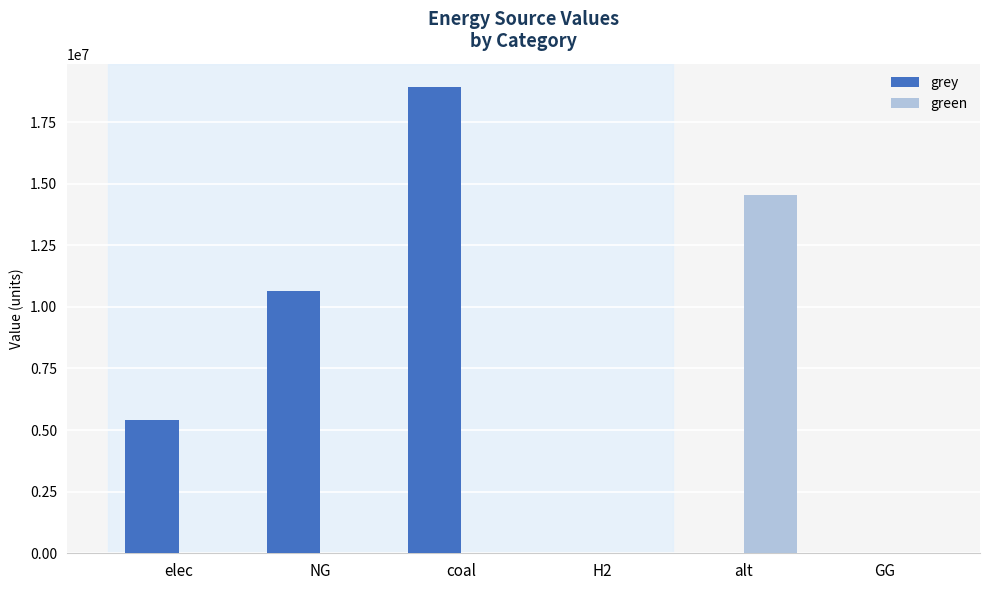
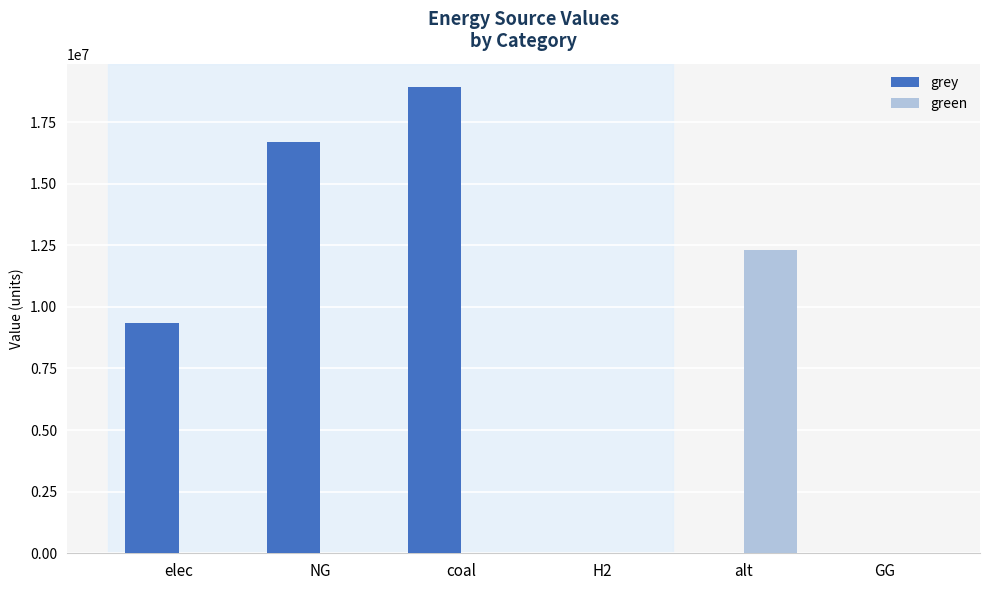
  {
    "grey": {
-     "elec": 5400000,
-     "NG": 10600000,
+     "elec": 9300000,
+     "NG": 16700000,
      "coal": 18900000,
      "H2": 0,
      "alt": 0,
      "GG": 0
    },
    "green": {
      "elec": 0,
      "NG": 0,
      "coal": 0,
      "H2": 0,
-     "alt": 14500000,
+     "alt": 12300000,
      "GG": 0
    }
  }
